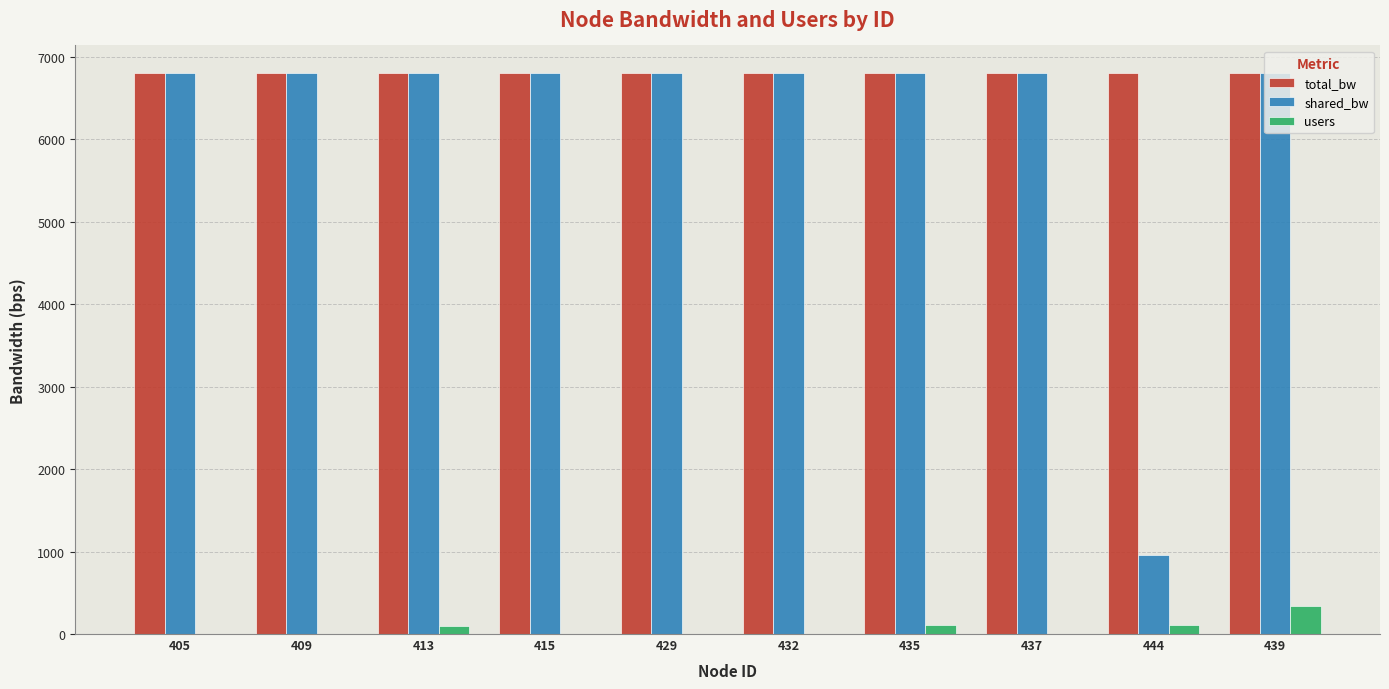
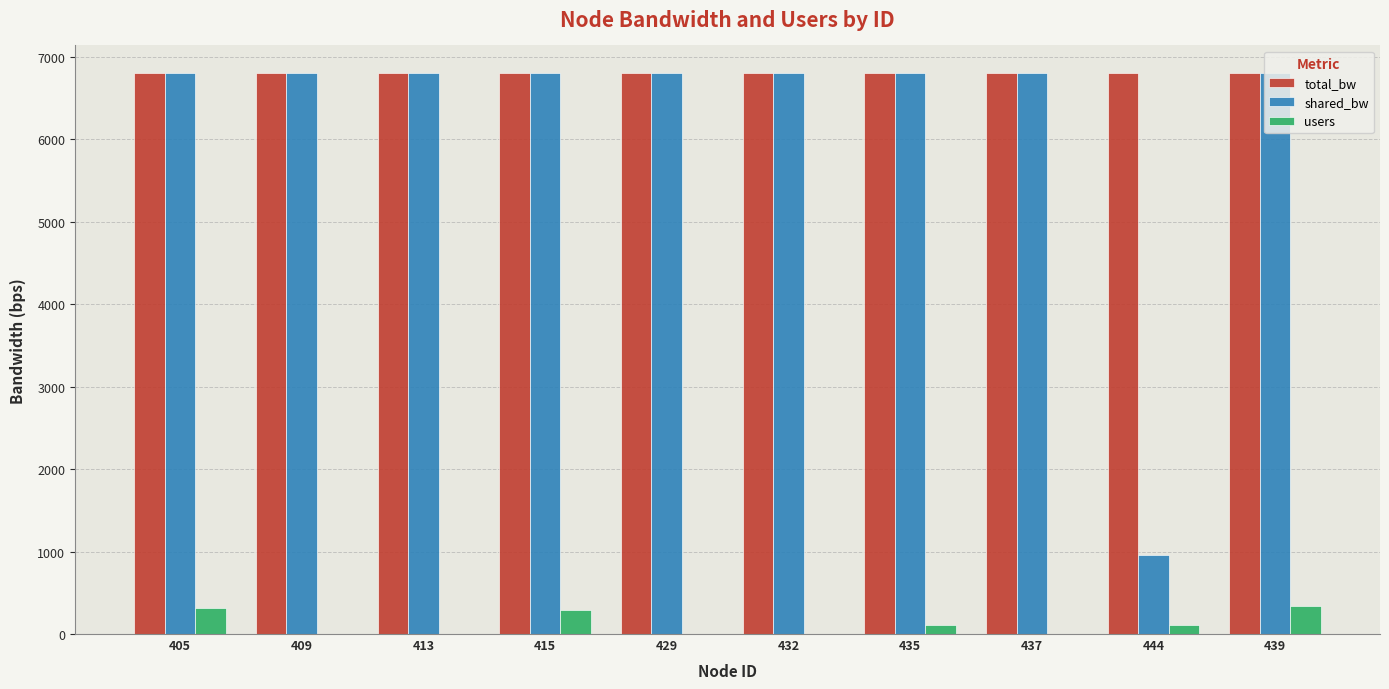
  {
    "total_bw": {
      "405": 6800,
      "409": 6800,
      "413": 6800,
      "415": 6800,
      "429": 6800,
      "432": 6800,
      "435": 6800,
      "437": 6800,
      "444": 6800,
      "439": 6800
    },
    "shared_bw": {
      "405": 6800,
      "409": 6800,
      "413": 6800,
      "415": 6800,
      "429": 6800,
      "432": 6800,
      "435": 6800,
      "437": 6800,
      "444": 1000
    },
    "users": {
-     "405": 0,
+     "405": 300,
      "409": 0,
-     "413": 100,
-     "415": 0,
+     "413": 0,
+     "415": 300,
      "429": 0,
      "432": 0,
      "435": 100,
      "444": 100,
      "439": 300
    }
  }
